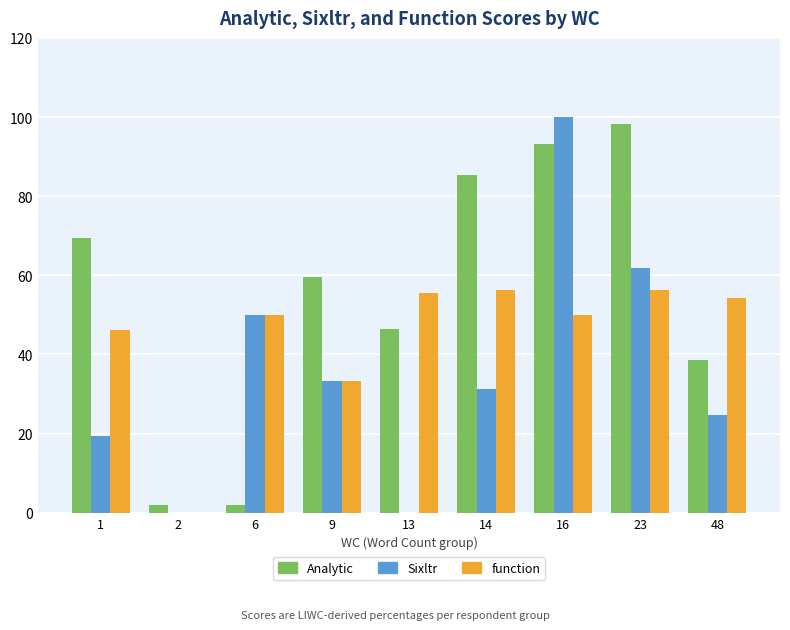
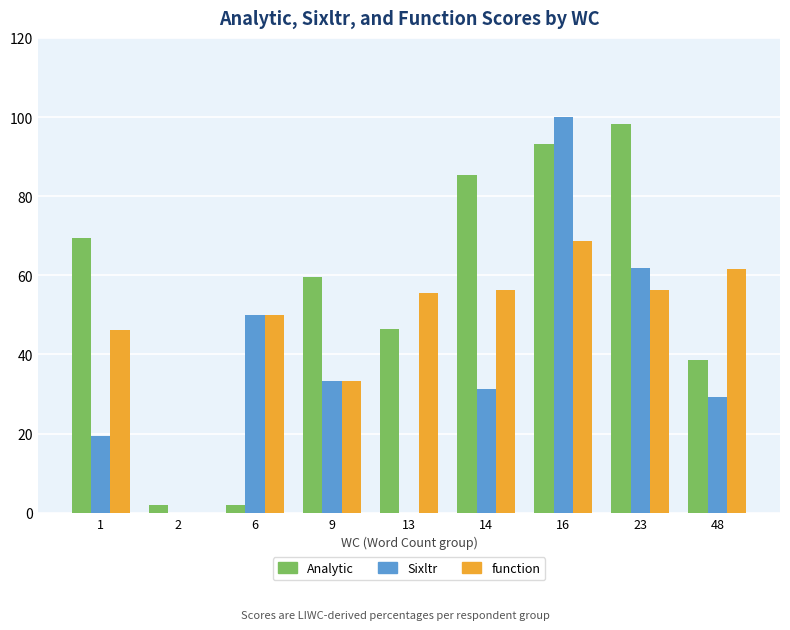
  {
    "Analytic": {
      "1": 69,
      "2": 2,
      "6": 2,
      "9": 60,
      "13": 46,
      "14": 85,
      "16": 93,
      "23": 98,
      "48": 39
    },
    "Sixltr": {
      "1": 20,
      "2": 0,
      "6": 50,
      "9": 33,
      "13": 0,
      "14": 31,
      "16": 100,
      "23": 62,
-     "48": 25
+     "48": 29
    },
    "function": {
      "1": 46,
      "2": 0,
      "6": 50,
      "9": 33,
      "13": 56,
      "14": 56,
-     "16": 50,
+     "16": 69,
      "23": 56,
-     "48": 54
+     "48": 62
    }
  }
